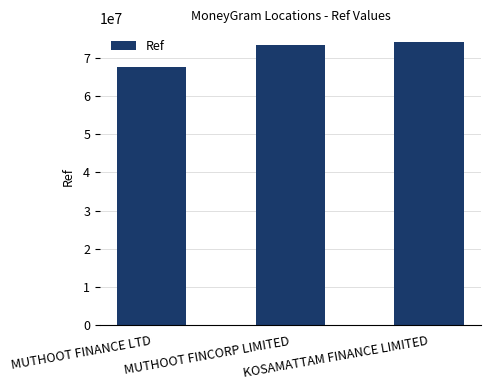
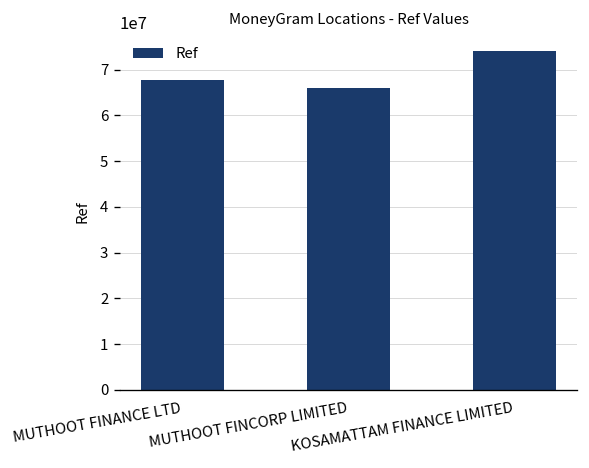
  {
    "MUTHOOT FINANCE LTD": 68000000,
-   "MUTHOOT FINCORP LIMITED": 73000000,
+   "MUTHOOT FINCORP LIMITED": 66000000,
    "KOSAMATTAM FINANCE LIMITED": 74000000
  }
